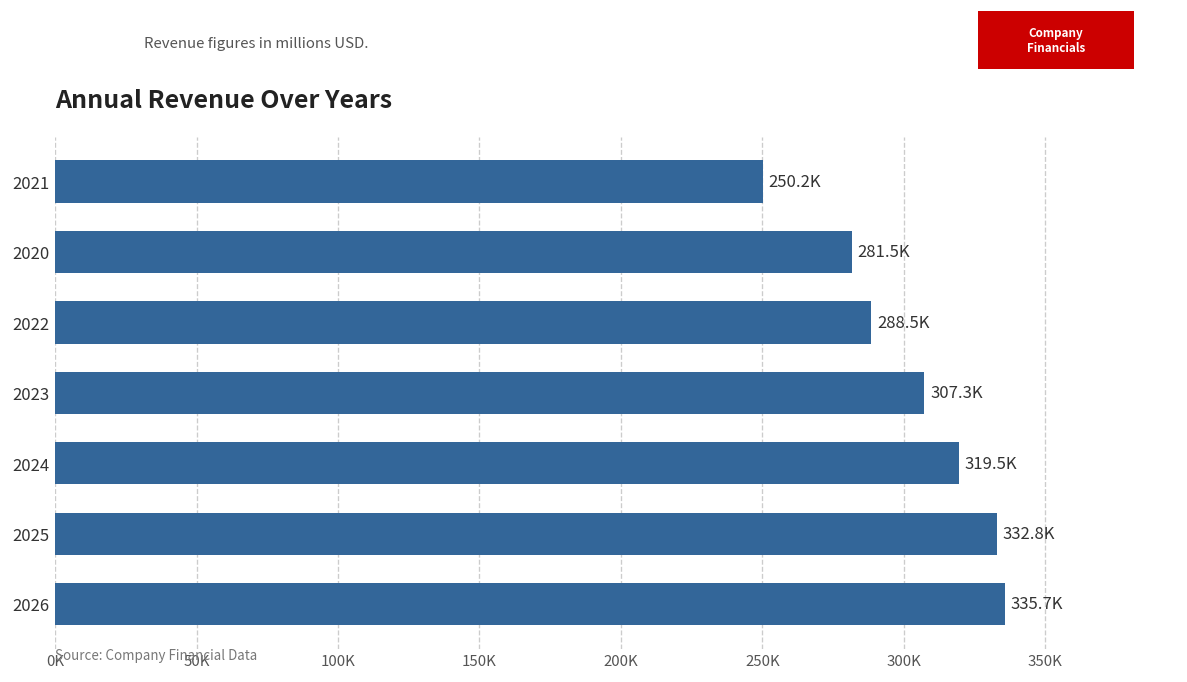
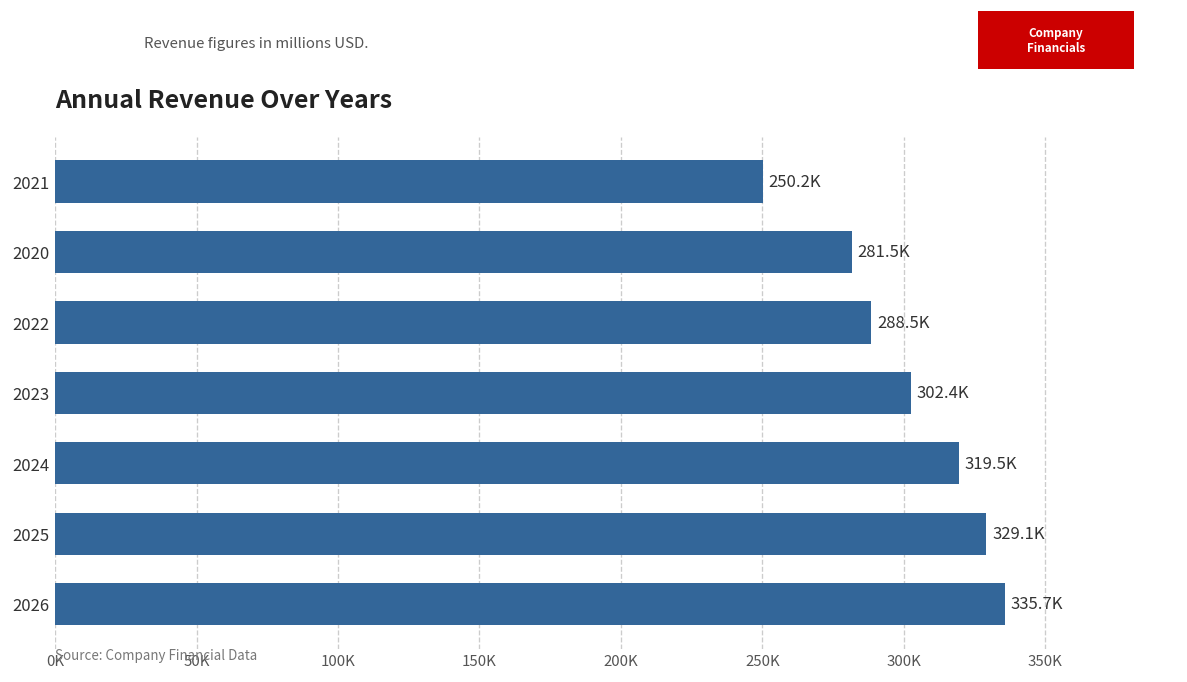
  {
    "2021": "250.2K",
    "2020": "281.5K",
    "2022": "288.5K",
-   "2023": "307.3K",
+   "2023": "302.4K",
    "2024": "319.5K",
-   "2025": "332.8K",
+   "2025": "329.1K",
    "2026": "335.7K"
  }
